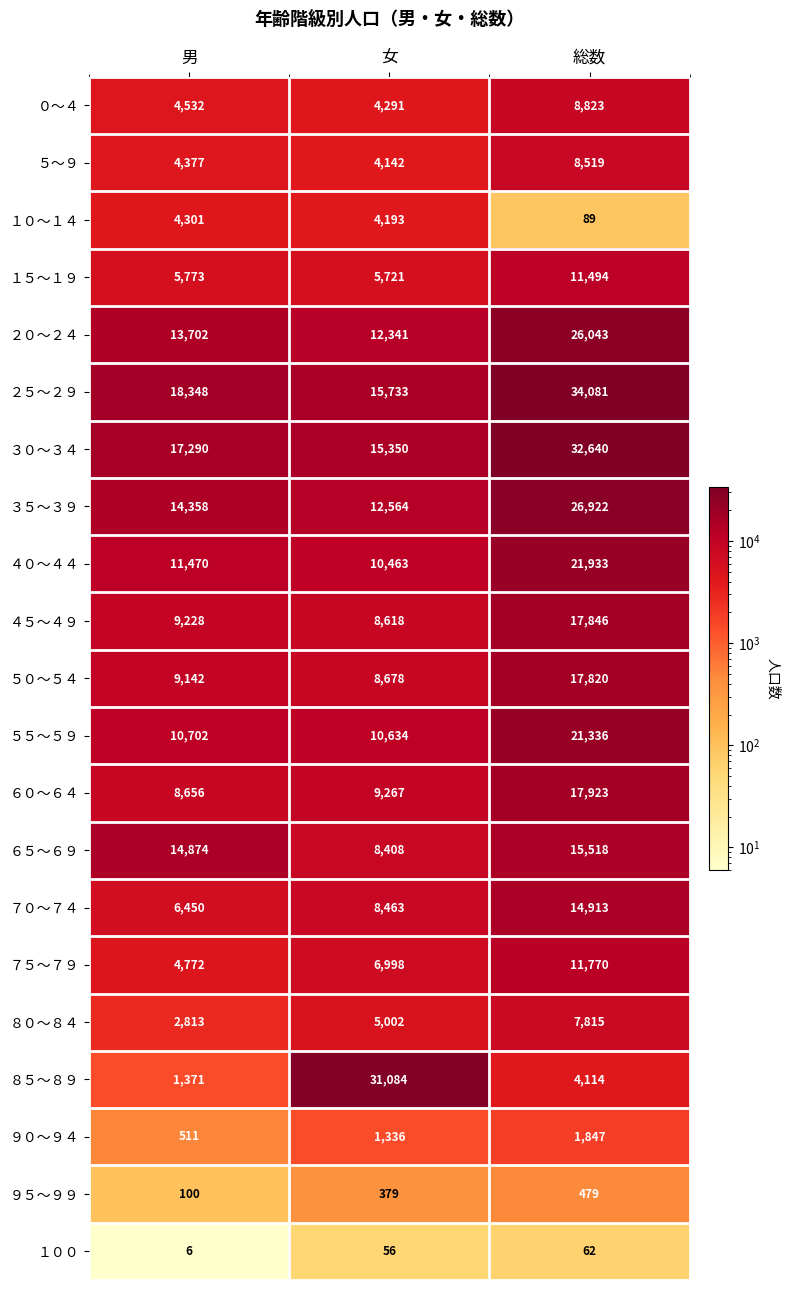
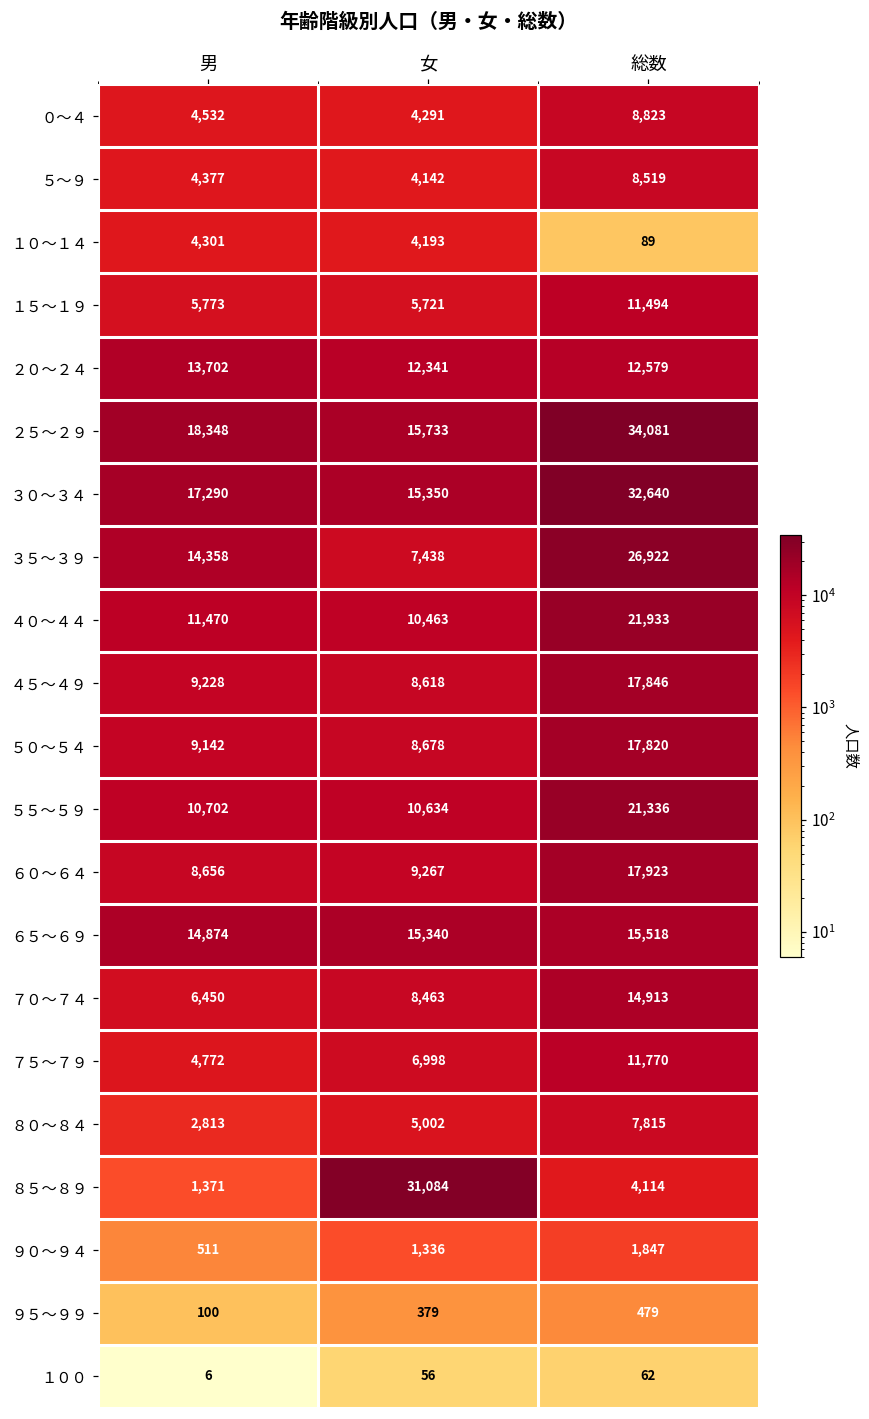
  {
    "０～４": {
      "男": "4,532",
      "女": "4,291",
      "総数": "8,823"
    },
    "５～９": {
      "男": "4,377",
      "女": "4,142",
      "総数": "8,519"
    },
    "１０～１４": {
      "男": "4,301",
      "女": "4,193",
      "総数": "89"
    },
    "１５～１９": {
      "男": "5,773",
      "女": "5,721",
      "総数": "11,494"
    },
    "２０～２４": {
      "男": "13,702",
      "女": "12,341",
-     "総数": "26,043"
+     "総数": "12,579"
    },
    "２５～２９": {
      "男": "18,348",
      "女": "15,733",
      "総数": "34,081"
    },
    "３０～３４": {
      "男": "17,290",
      "女": "15,350",
      "総数": "32,640"
    },
    "３５～３９": {
      "男": "14,358",
-     "女": "12,564",
+     "女": "7,438",
      "総数": "26,922"
    },
    "４０～４４": {
      "男": "11,470",
      "女": "10,463",
      "総数": "21,933"
    },
    "４５～４９": {
      "男": "9,228",
      "女": "8,618",
      "総数": "17,846"
    },
    "５０～５４": {
      "男": "9,142",
      "女": "8,678",
      "総数": "17,820"
    },
    "５５～５９": {
      "男": "10,702",
      "女": "10,634",
      "総数": "21,336"
    },
    "６０～６４": {
      "男": "8,656",
      "女": "9,267",
      "総数": "17,923"
    },
    "６５～６９": {
      "男": "14,874",
-     "女": "8,408",
+     "女": "15,340",
      "総数": "15,518"
    },
    "７０～７４": {
      "男": "6,450",
      "女": "8,463",
      "総数": "14,913"
    },
    "７５～７９": {
      "男": "4,772",
      "女": "6,998",
      "総数": "11,770"
    },
    "８０～８４": {
      "男": "2,813",
      "女": "5,002",
      "総数": "7,815"
    },
    "８５～８９": {
      "男": "1,371",
      "女": "31,084",
      "総数": "4,114"
    },
    "９０～９４": {
      "男": "511",
      "女": "1,336",
      "総数": "1,847"
    },
    "９５～９９": {
      "男": "100",
      "女": "379",
      "総数": "479"
    },
    "１００": {
      "男": "6",
      "女": "56",
      "総数": "62"
    }
  }
